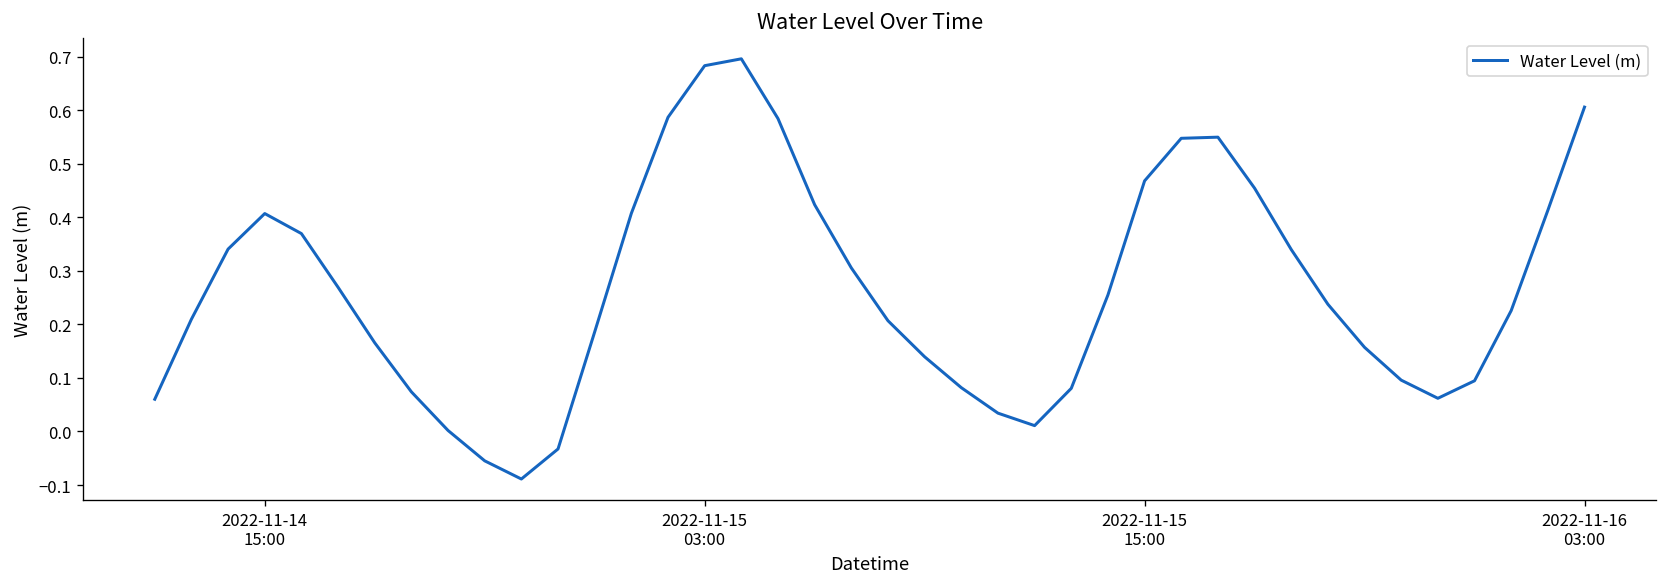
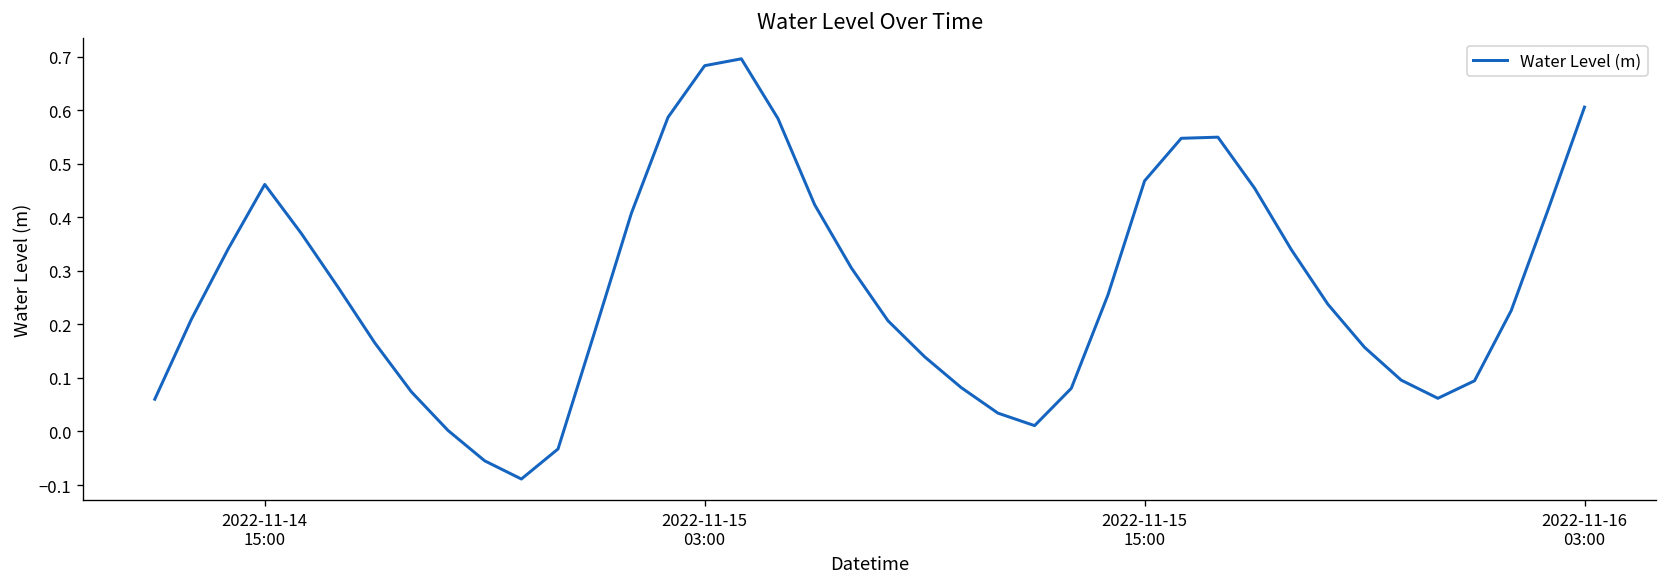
  {
-   "2022-11-14 15:00": 0.41,
+   "2022-11-14 15:00": 0.46,
    "2022-11-15 03:00": 0.68,
    "2022-11-15 15:00": 0.47,
    "2022-11-16 03:00": 0.61
  }
